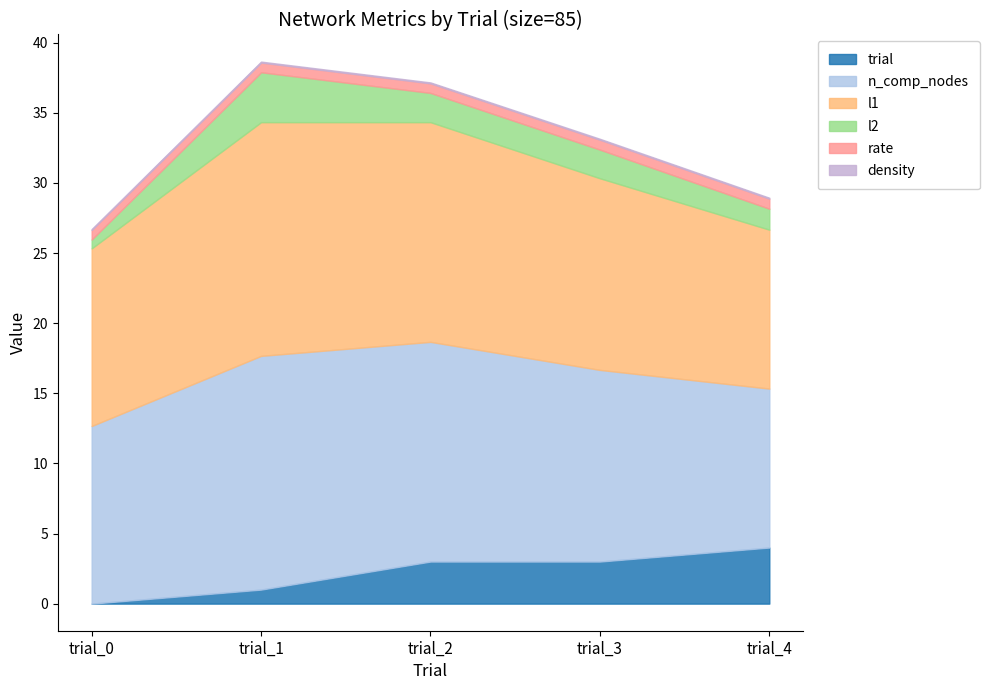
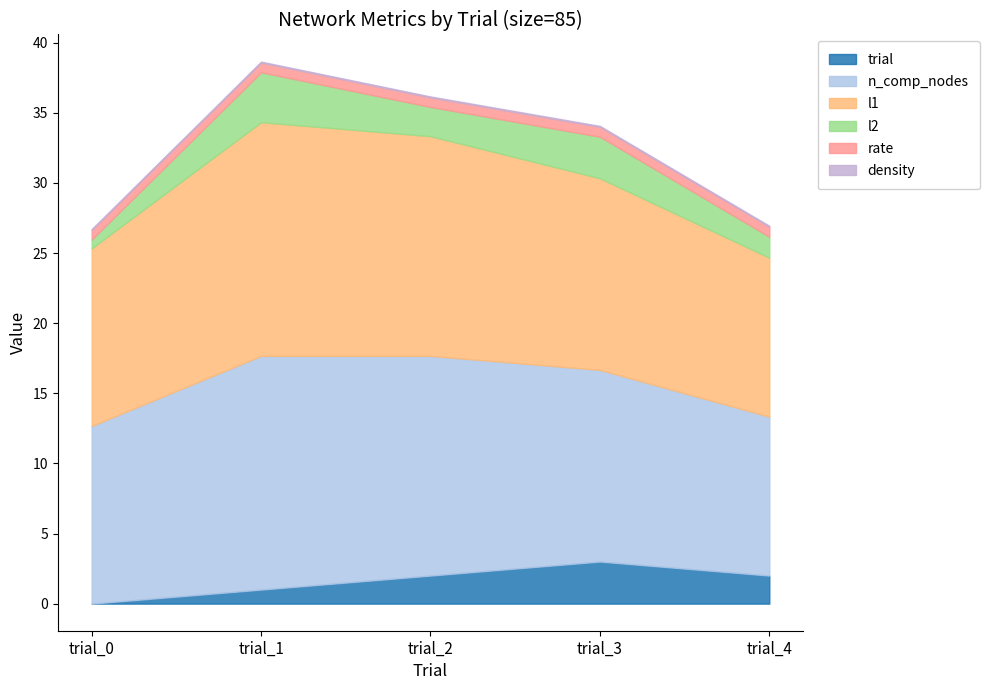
  {
    "trial": {
      "trial_0": 0,
      "trial_1": 1,
-     "trial_2": 3,
+     "trial_2": 2,
      "trial_3": 3,
-     "trial_4": 4
+     "trial_4": 2
    },
    "l2": {
      "trial_0": 0.6,
      "trial_1": 3.6,
      "trial_2": 2.1,
-     "trial_3": 2.0,
+     "trial_3": 3.0,
      "trial_4": 1.5
    }
  }
